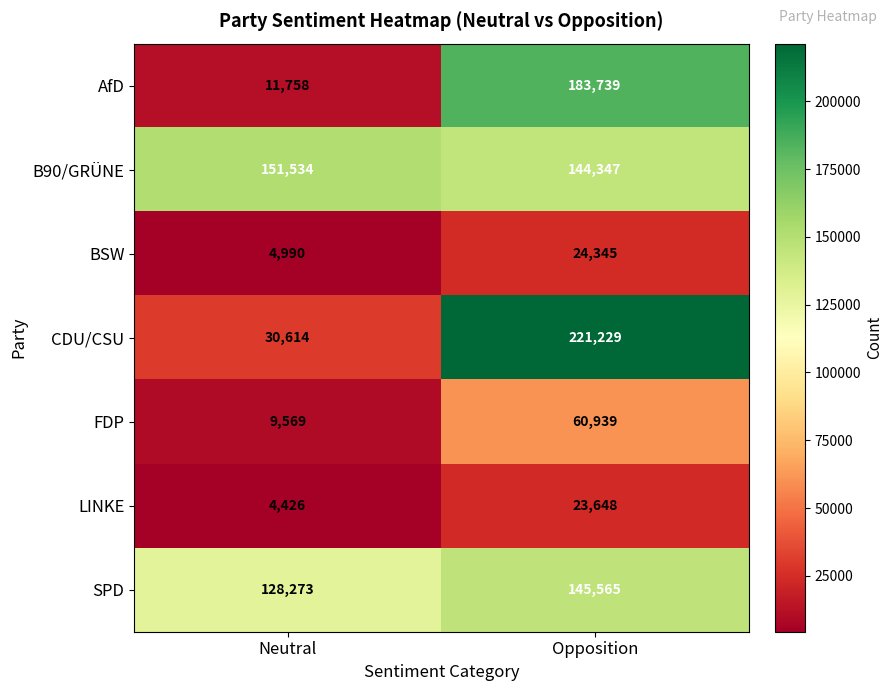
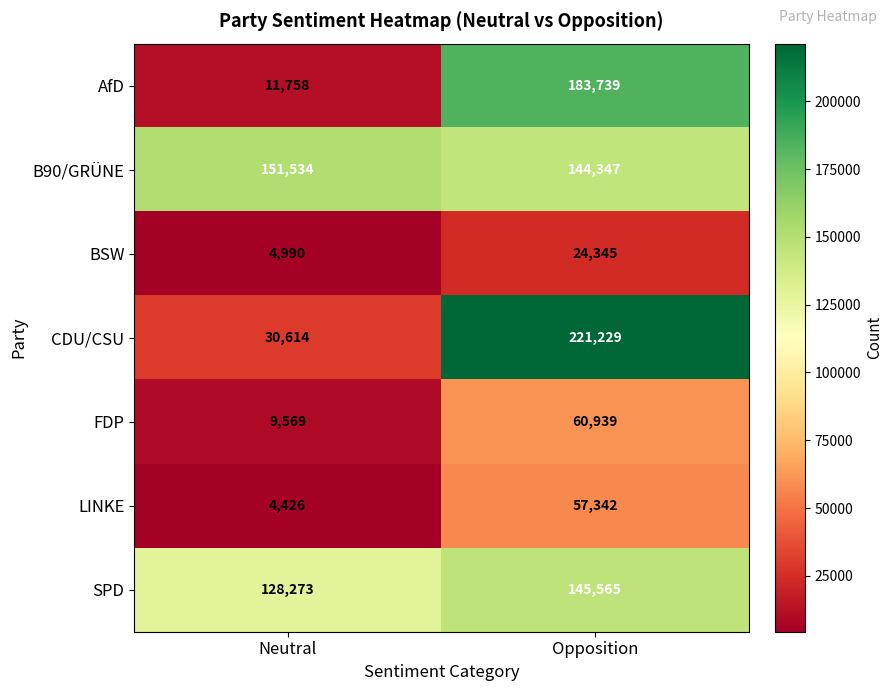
  {
    "AfD": {
      "Neutral": "11,758",
      "Opposition": "183,739"
    },
    "B90/GRÜNE": {
      "Neutral": "151,534",
      "Opposition": "144,347"
    },
    "BSW": {
      "Neutral": "4,990",
      "Opposition": "24,345"
    },
    "CDU/CSU": {
      "Neutral": "30,614",
      "Opposition": "221,229"
    },
    "FDP": {
      "Neutral": "9,569",
      "Opposition": "60,939"
    },
    "LINKE": {
      "Neutral": "4,426",
-     "Opposition": "23,648"
+     "Opposition": "57,342"
    },
    "SPD": {
      "Neutral": "128,273",
      "Opposition": "145,565"
    }
  }
